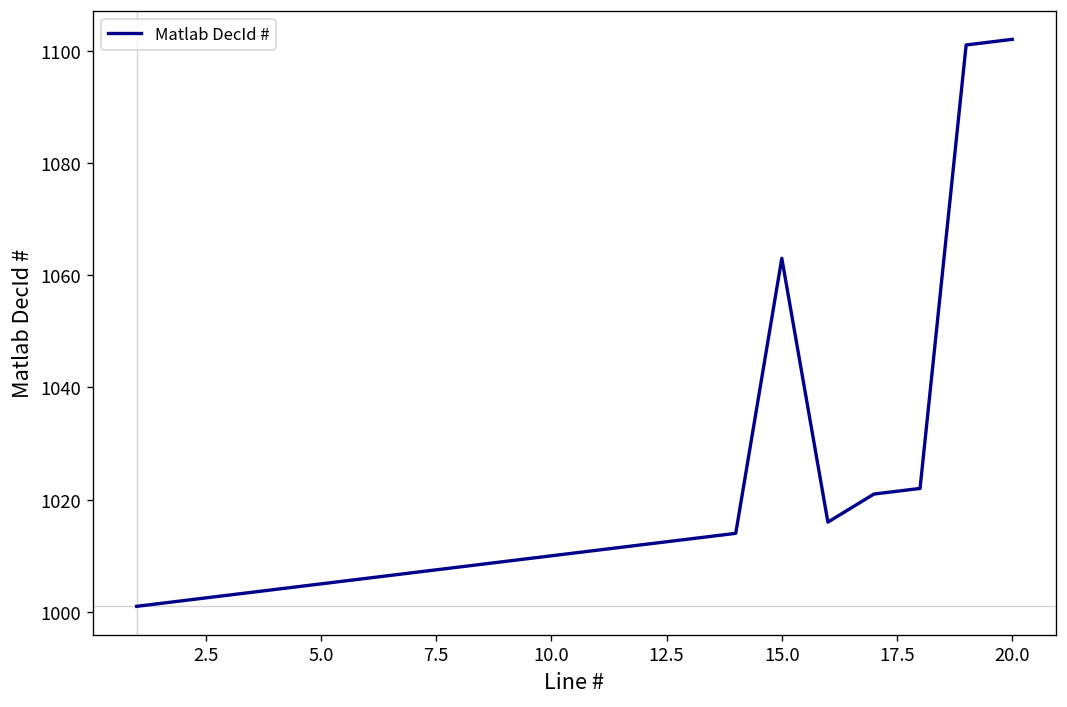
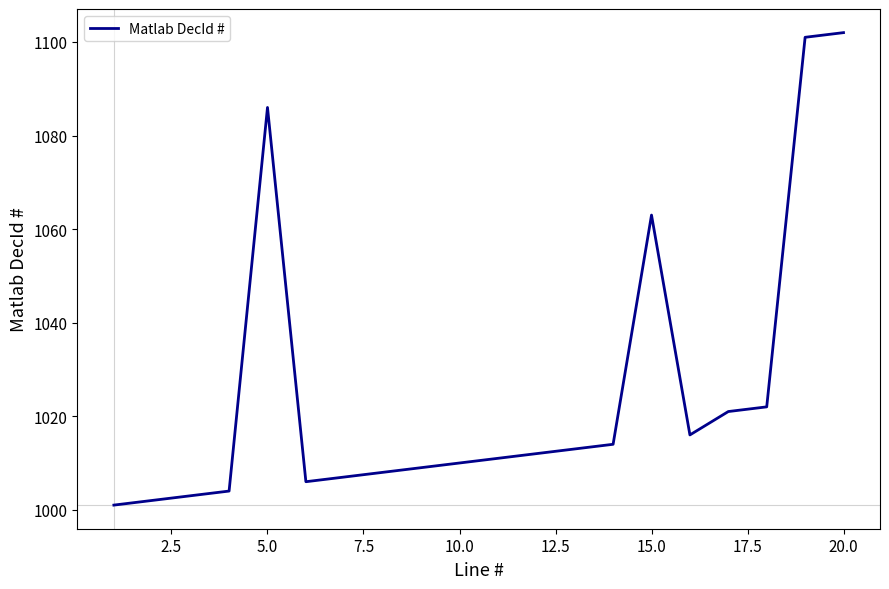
  {
-   "5.0": 1005,
+   "5.0": 1086,
    "10.0": 1010,
    "15.0": 1063,
    "20.0": 1102
  }
